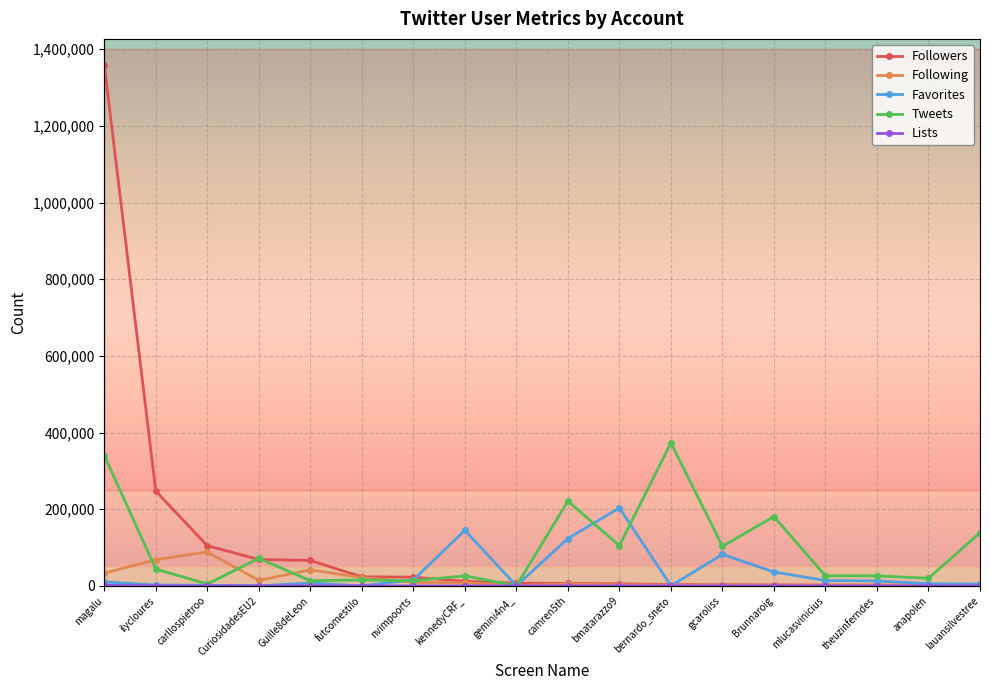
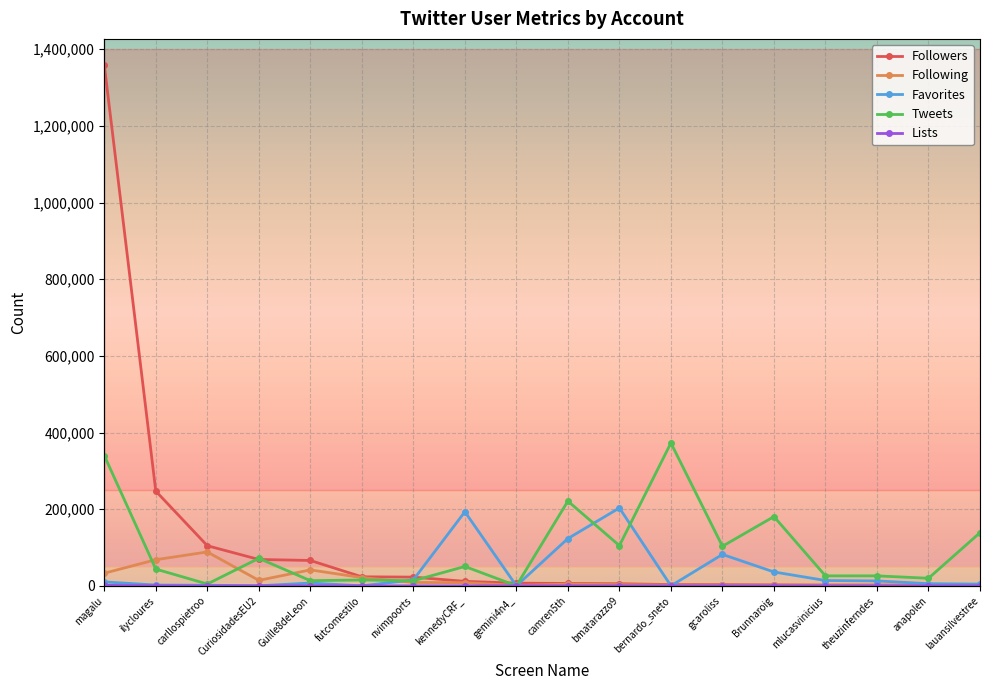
  {
    "Favorites": {
-     "kennedyCRF_": "140,000",
+     "kennedyCRF_": "190,000",
      "camren5th": "120,000",
      "bmatarazzo9": "200,000",
      "gcaroliss": "80,000",
      "Brunnaroig": "40,000",
      "mlucasvinicius": "10,000",
      "theuzinferndes": "10,000"
    },
    "Tweets": {
      "magalu": "340,000",
      "ilycloures": "40,000",
-     "kennedyCRF_": "30,000",
+     "kennedyCRF_": "50,000",
      "camren5th": "220,000",
      "bmatarazzo9": "100,000",
      "bernardo_sneto": "370,000",
      "gcaroliss": "100,000",
      "Brunnaroig": "180,000",
      "mlucasvinicius": "30,000",
      "theuzinferndes": "30,000",
      "anapolen": "20,000",
      "lauansilvestree": "140,000"
    },
    "Lists": {
      "Guille8deLeon": "0",
      "nvimpoorts": "0",
      "kennedyCRF_": "0"
    }
  }
